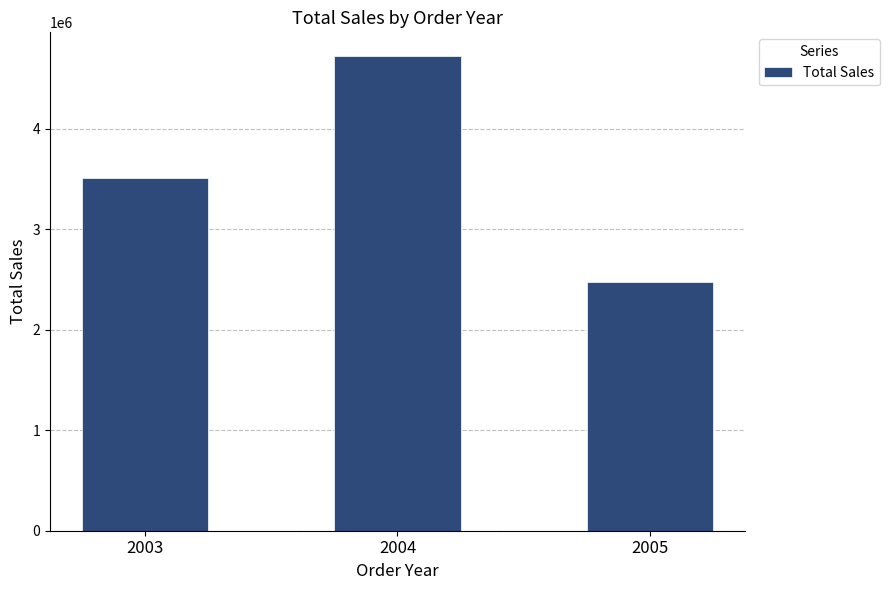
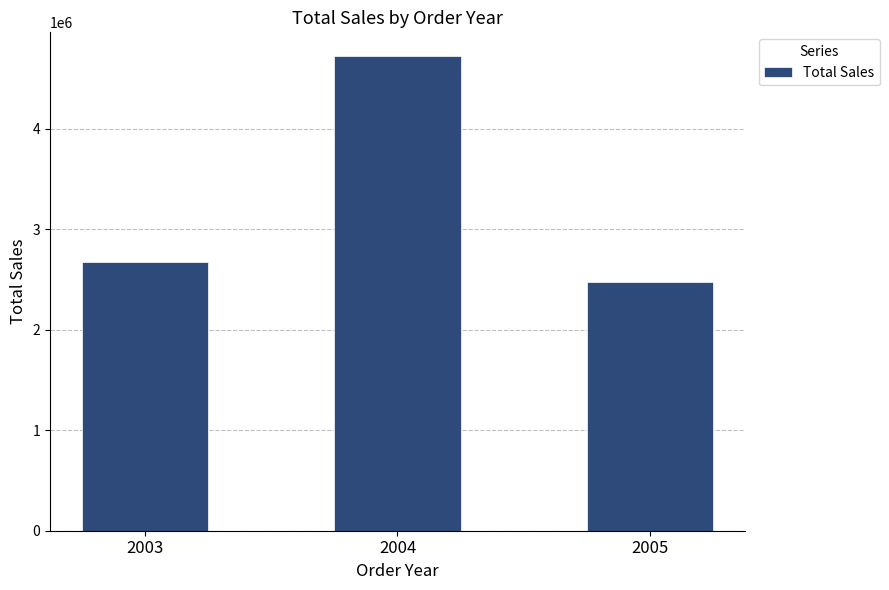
  {
-   "2003": 3510000,
+   "2003": 2670000,
    "2004": 4720000,
    "2005": 2480000
  }
